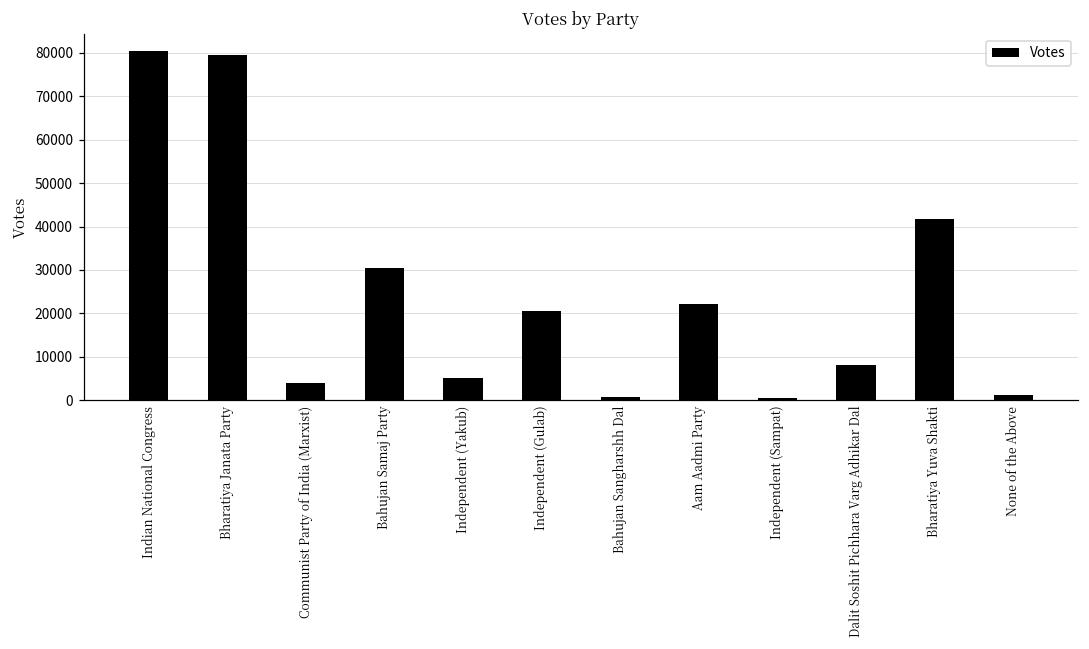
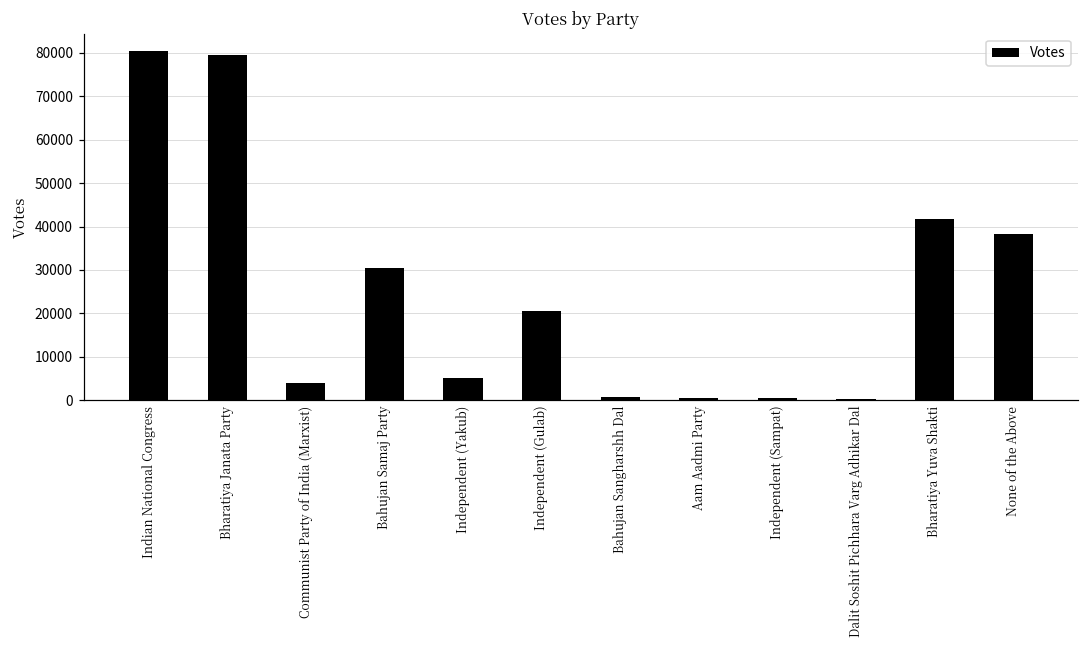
  {
    "Indian National Congress": 80000,
    "Bharatiya Janata Party": 79000,
    "Communist Party of India (Marxist)": 4000,
    "Bahujan Samaj Party": 30000,
    "Independent (Yakub)": 5000,
    "Independent (Gulab)": 21000,
    "Bahujan Sangharshh Dal": 1000,
-   "Aam Aadmi Party": 22000,
-   "Dalit Soshit Pichhara Varg Adhikar Dal": 8000,
+   "Aam Aadmi Party": 0,
+   "Dalit Soshit Pichhara Varg Adhikar Dal": 0,
    "Bharatiya Yuva Shakti": 42000,
-   "None of the Above": 1000
+   "None of the Above": 38000
  }
